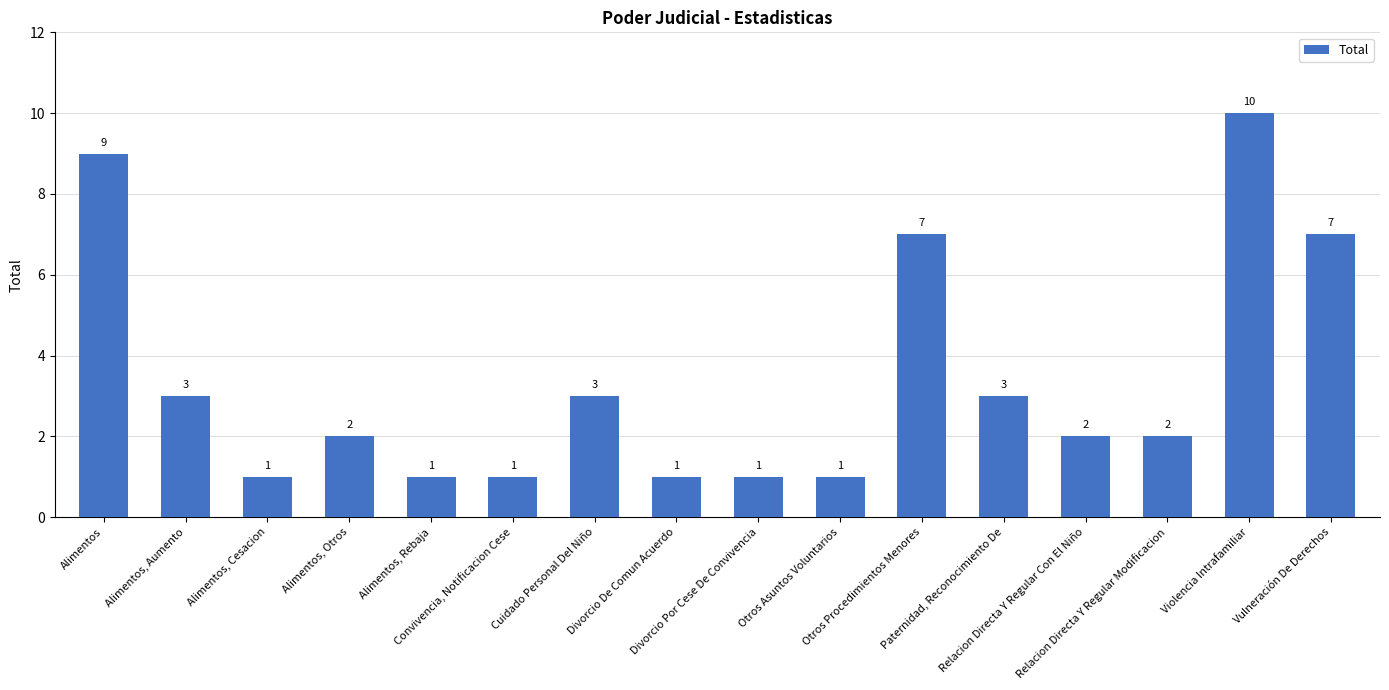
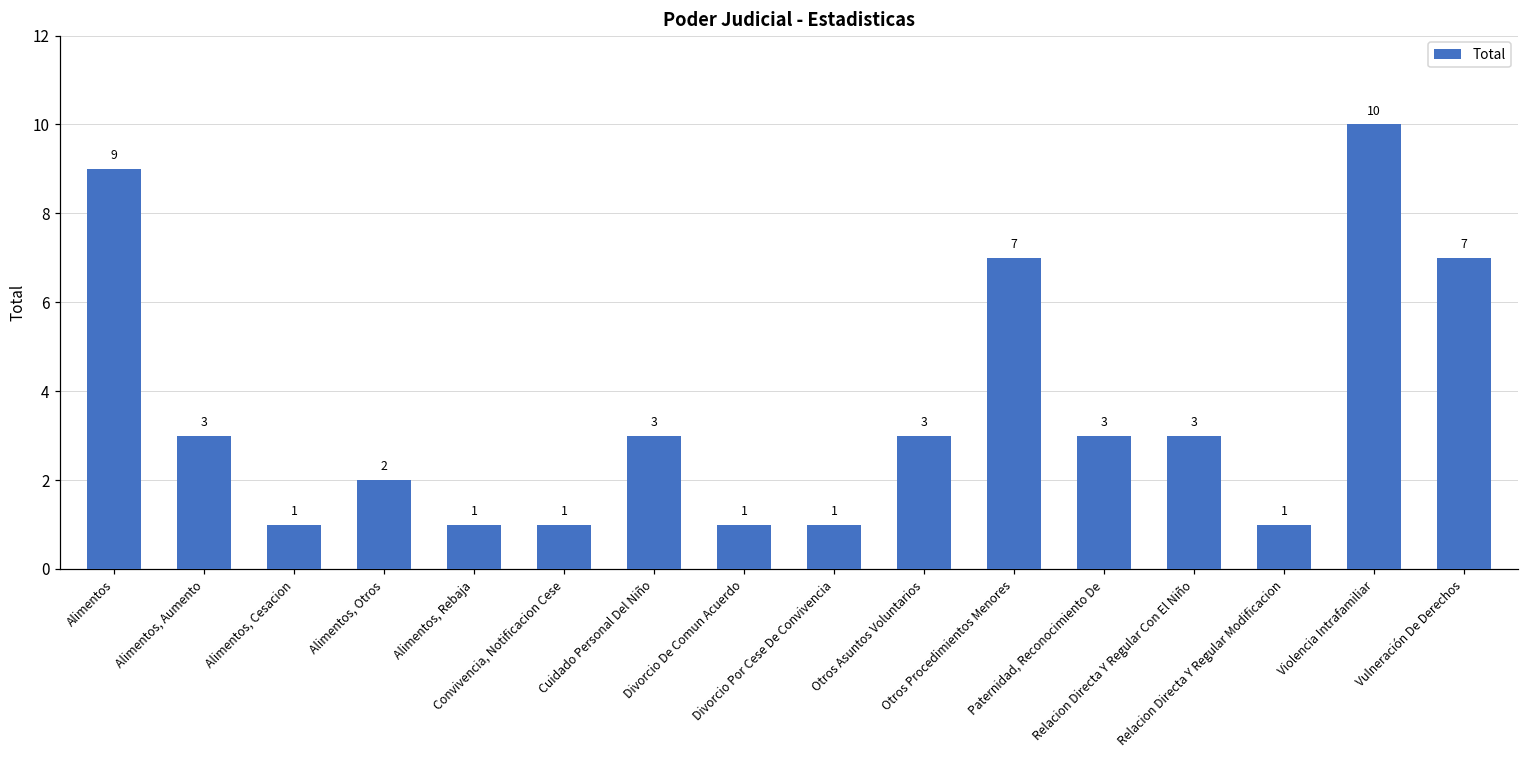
  {
    "Alimentos": 9,
    "Alimentos, Aumento": 3,
    "Alimentos, Cesacion": 1,
    "Alimentos, Otros": 2,
    "Alimentos, Rebaja": 1,
    "Convivencia, Notificacion Cese": 1,
    "Cuidado Personal Del Niño": 3,
    "Divorcio De Comun Acuerdo": 1,
    "Divorcio Por Cese De Convivencia": 1,
-   "Otros Asuntos Voluntarios": 1,
+   "Otros Asuntos Voluntarios": 3,
    "Otros Procedimientos Menores": 7,
    "Paternidad, Reconocimiento De": 3,
-   "Relacion Directa Y Regular Con El Niño": 2,
-   "Relacion Directa Y Regular Modificacion": 2,
+   "Relacion Directa Y Regular Con El Niño": 3,
+   "Relacion Directa Y Regular Modificacion": 1,
    "Violencia Intrafamiliar": 10,
    "Vulneración De Derechos": 7
  }
